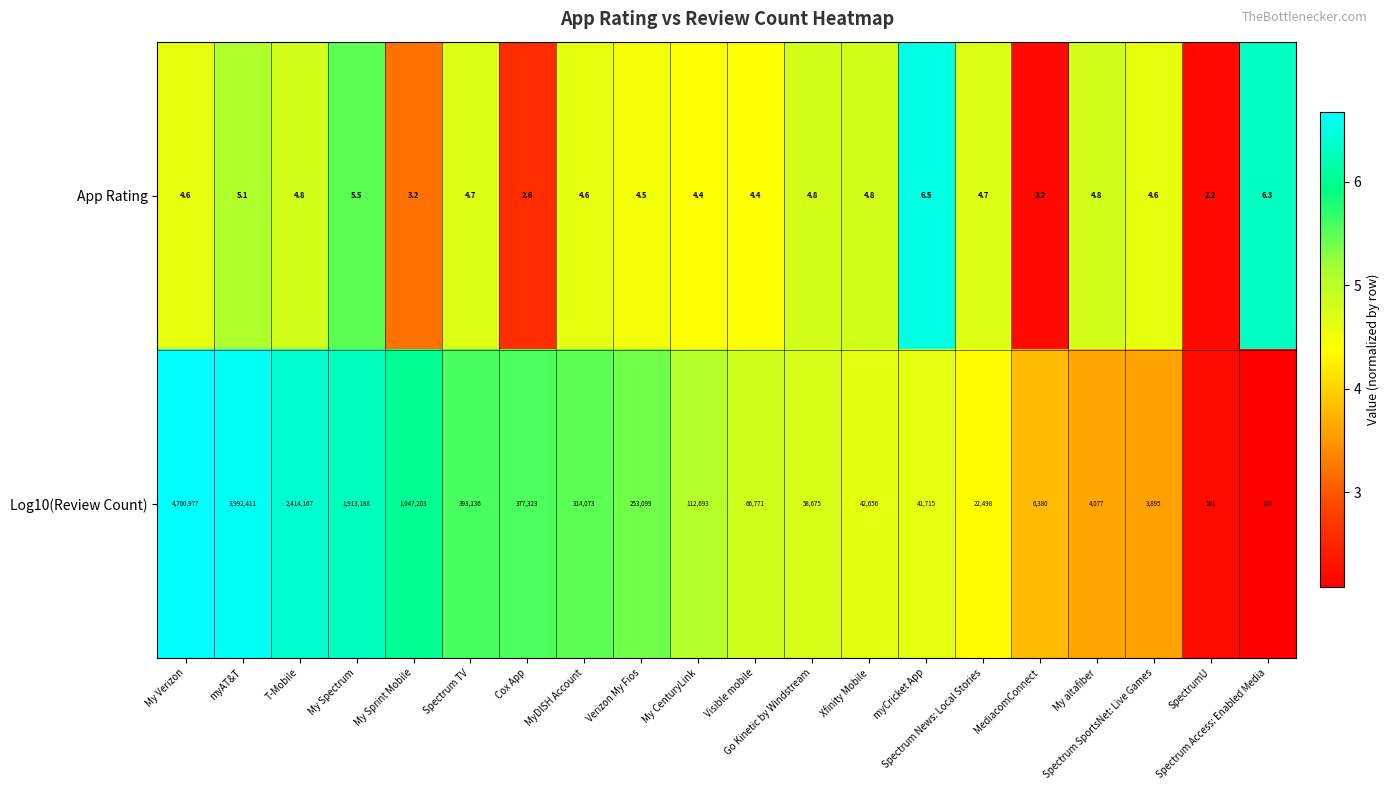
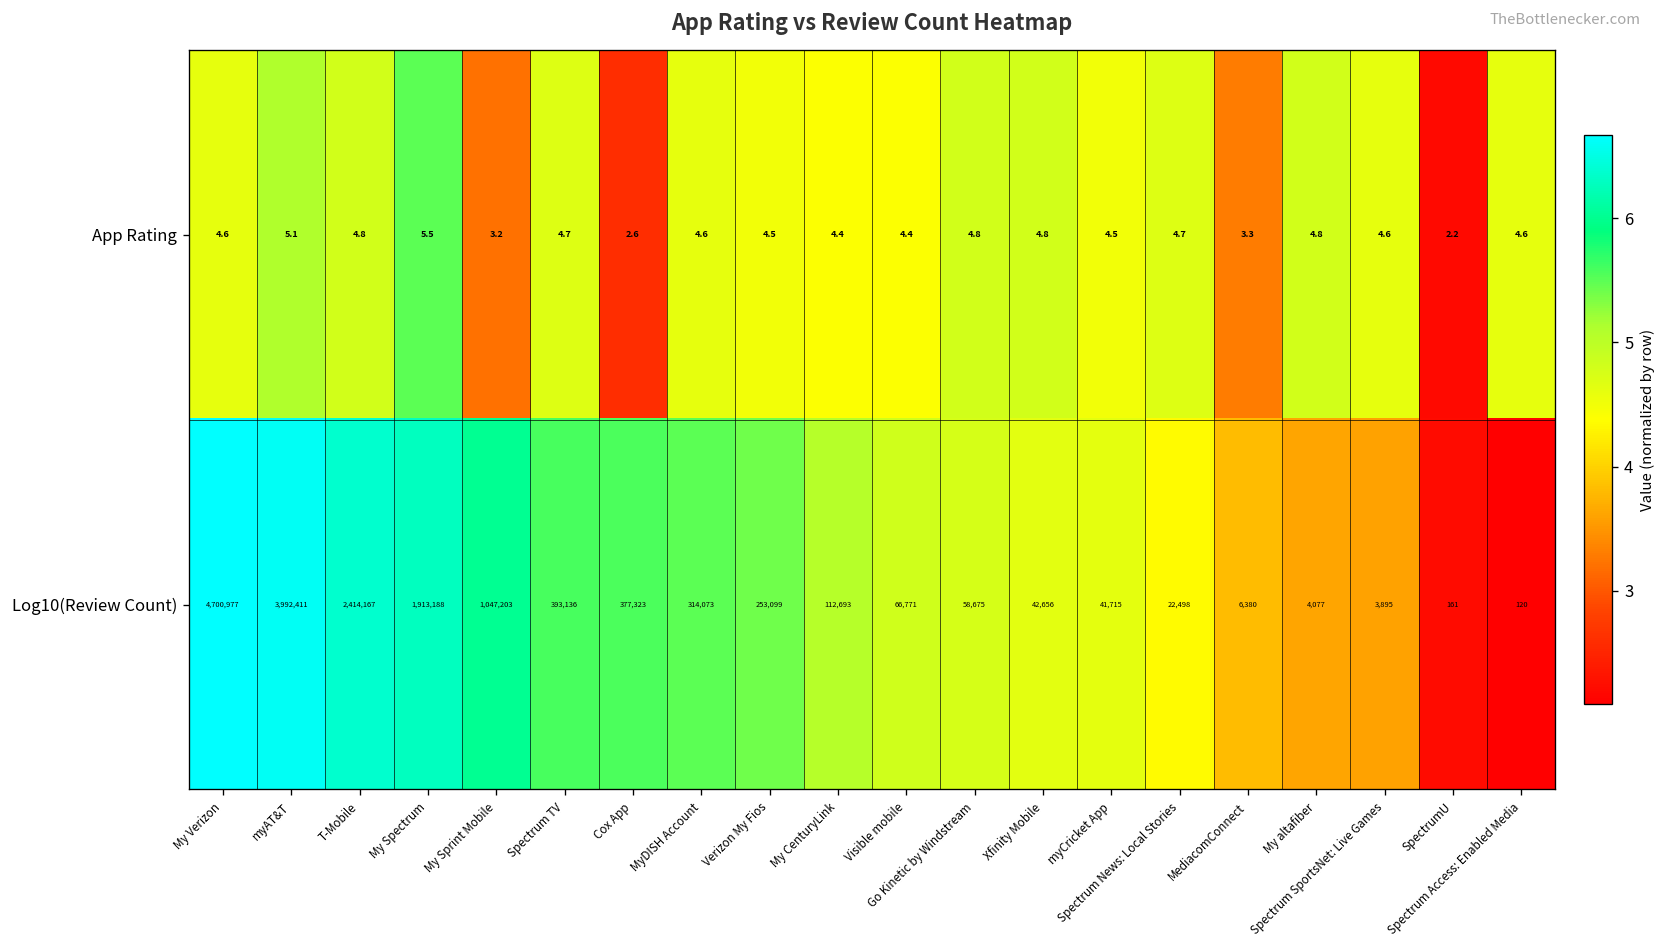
  {
    "App Rating": {
      "My Verizon": "4.6",
      "myAT&T": "5.1",
      "T-Mobile": "4.8",
      "My Spectrum": "5.5",
      "My Sprint Mobile": "3.2",
      "Spectrum TV": "4.7",
      "Cox App": "2.6",
      "MyDISH Account": "4.6",
      "Verizon My Fios": "4.5",
      "My CenturyLink": "4.4",
      "Visible mobile": "4.4",
      "Go Kinetic by Windstream": "4.8",
      "Xfinity Mobile": "4.8",
-     "myCricket App": "6.5",
+     "myCricket App": "4.5",
      "Spectrum News: Local Stories": "4.7",
-     "MediacomConnect": "2.2",
+     "MediacomConnect": "3.3",
      "My altafiber": "4.8",
      "Spectrum SportsNet: Live Games": "4.6",
      "SpectrumU": "2.2",
-     "Spectrum Access: Enabled Media": "6.3"
+     "Spectrum Access: Enabled Media": "4.6"
    },
    "Log10(Review Count)": {
      "My Verizon": "4,700,977",
      "myAT&T": "3,992,411",
      "T-Mobile": "2,414,167",
      "My Spectrum": "1,913,188",
      "My Sprint Mobile": "1,047,203",
      "Spectrum TV": "393,136",
      "Cox App": "377,323",
      "MyDISH Account": "314,073",
      "Verizon My Fios": "253,099",
      "My CenturyLink": "112,693",
      "Visible mobile": "66,771",
      "Go Kinetic by Windstream": "58,675",
      "Xfinity Mobile": "42,656",
      "myCricket App": "41,715",
      "Spectrum News: Local Stories": "22,498",
      "MediacomConnect": "6,380",
      "My altafiber": "4,077",
      "Spectrum SportsNet: Live Games": "3,895",
      "SpectrumU": "161",
      "Spectrum Access: Enabled Media": "120"
    }
  }
